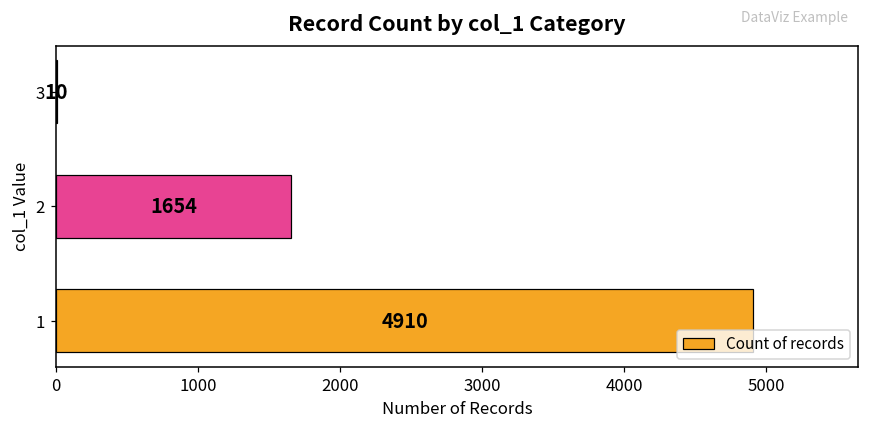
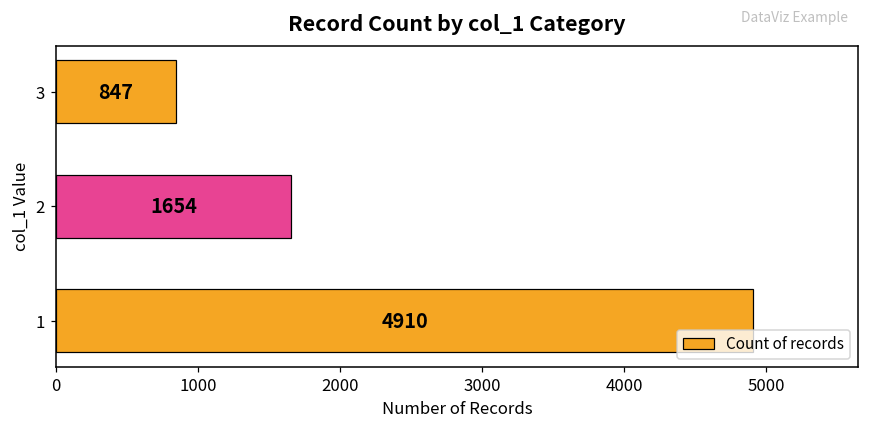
  {
-   "3": 10,
+   "3": 847,
    "2": 1654,
    "1": 4910
  }
